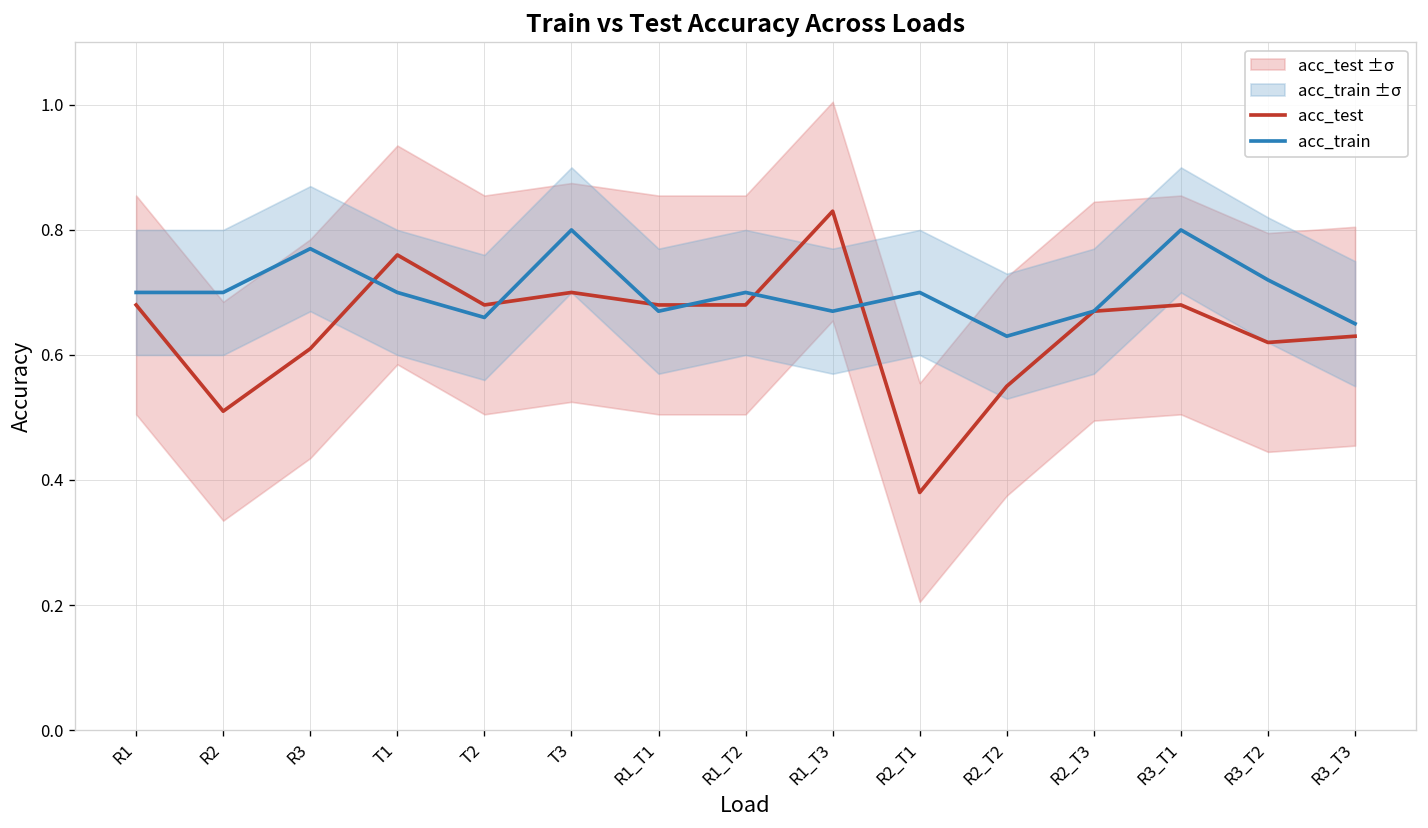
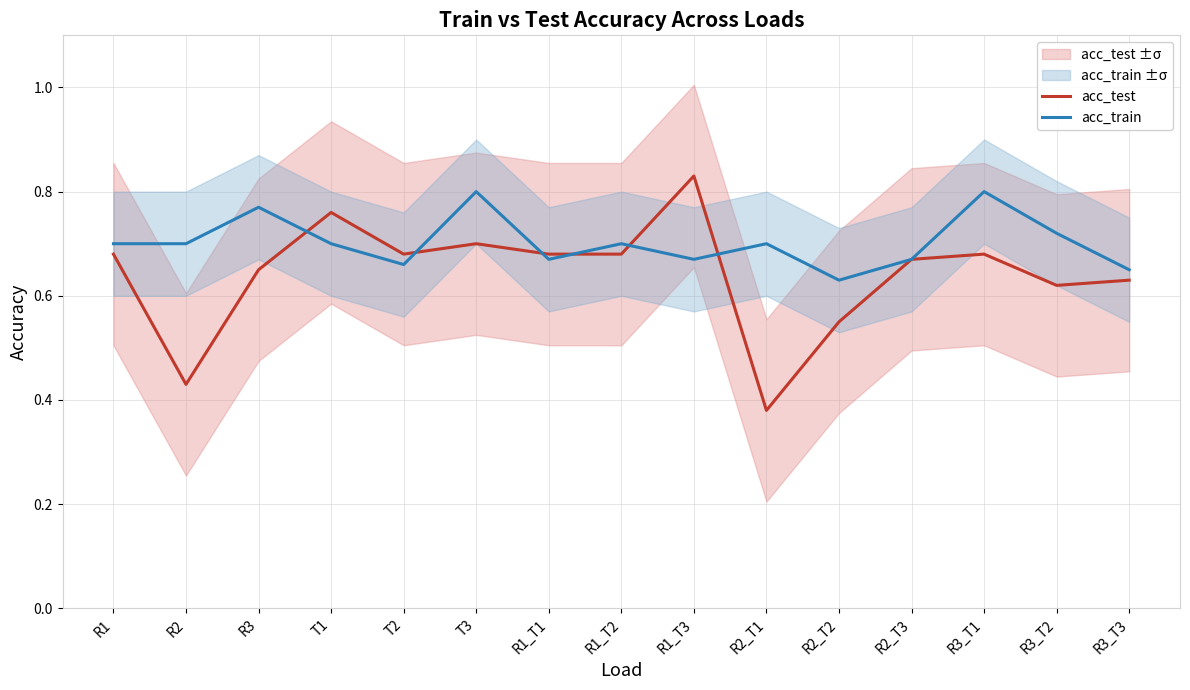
  {
    "acc_test": {
      "R1": 0.68,
-     "R2": 0.51,
-     "R3": 0.61,
+     "R2": 0.43,
+     "R3": 0.65,
      "T1": 0.76,
      "T2": 0.68,
      "T3": 0.70,
      "R1_T1": 0.68,
      "R1_T2": 0.68,
      "R1_T3": 0.83,
      "R2_T1": 0.38,
      "R2_T2": 0.55,
      "R3_T1": 0.68,
      "R3_T2": 0.62,
      "R3_T3": 0.63
    },
    "acc_train": {
      "R1": 0.70,
      "R2": 0.70,
      "R3": 0.77,
      "T1": 0.70,
      "T2": 0.66,
      "T3": 0.80,
      "R1_T1": 0.67,
      "R1_T2": 0.70,
      "R1_T3": 0.67,
      "R2_T1": 0.70,
      "R2_T2": 0.63,
      "R3_T1": 0.80,
      "R3_T2": 0.72,
      "R3_T3": 0.65
    }
  }
